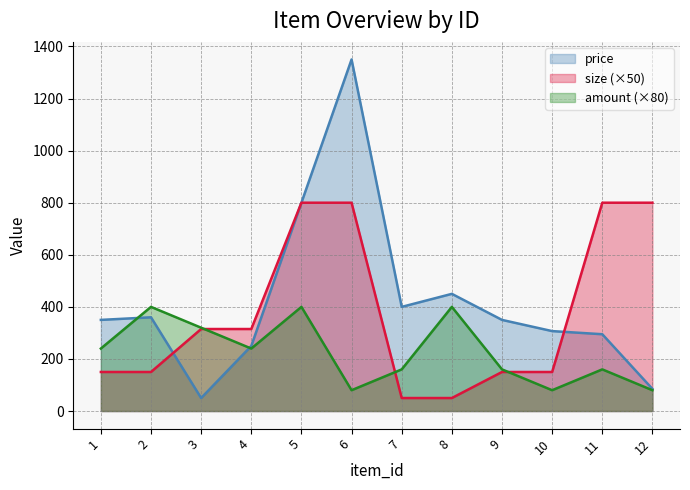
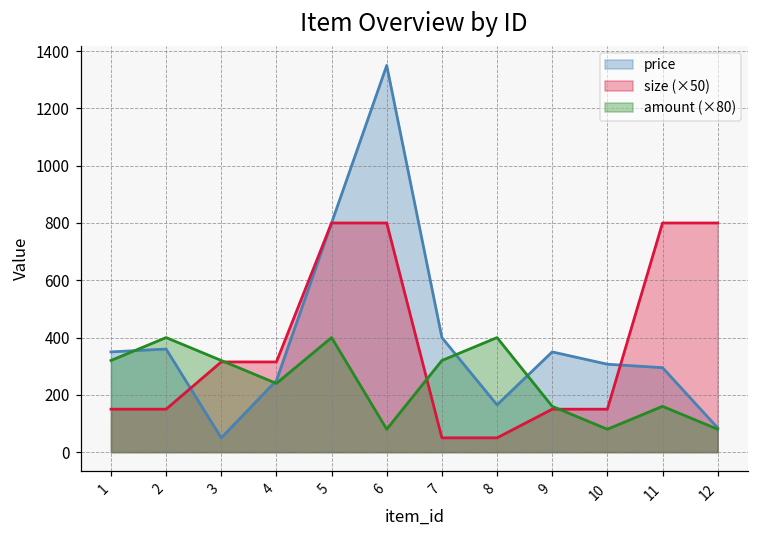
  {
    "price": {
      "1": 350,
      "2": 360,
      "3": 50,
      "4": 250,
      "6": 1350,
      "7": 400,
-     "8": 450,
+     "8": 170,
      "9": 350,
      "10": 310,
      "11": 300
    },
    "size (×50)": {
      "1": 150,
      "2": 150,
      "4": 320,
      "6": 800,
      "7": 50,
      "8": 50,
      "9": 150,
      "10": 150,
      "11": 800,
      "12": 800
    },
    "amount (×80)": {
-     "1": 240,
+     "1": 320,
      "2": 400,
      "4": 240,
      "5": 400,
      "6": 80,
-     "7": 160,
+     "7": 320,
      "8": 400,
      "9": 160,
      "10": 80,
      "11": 160
    }
  }
